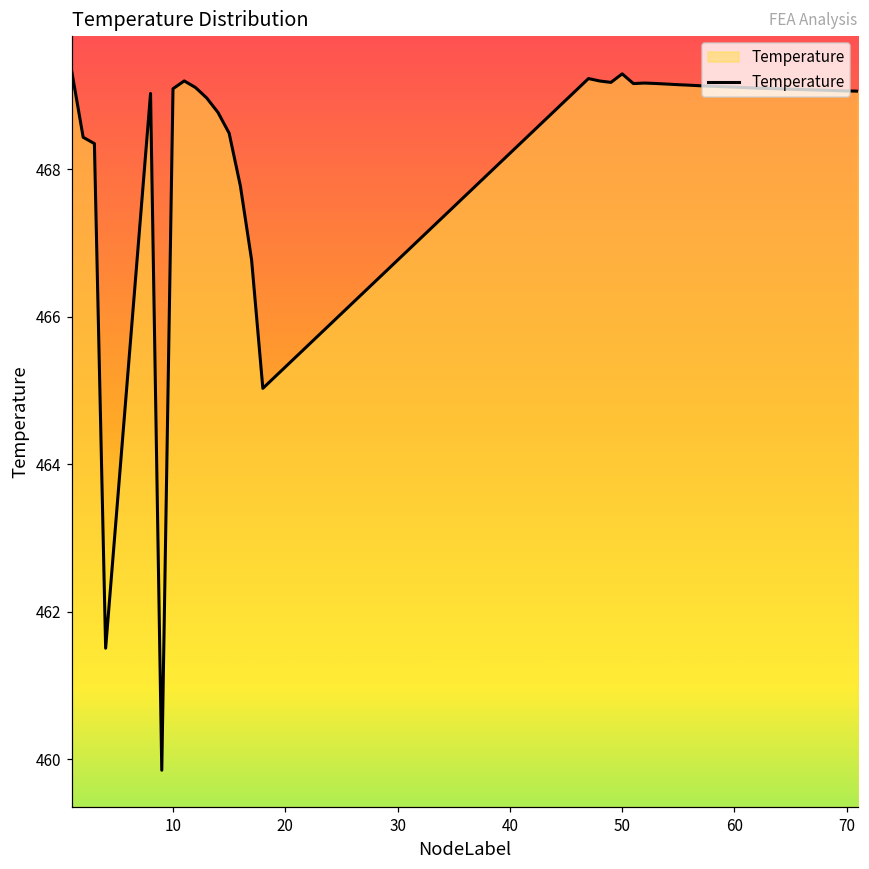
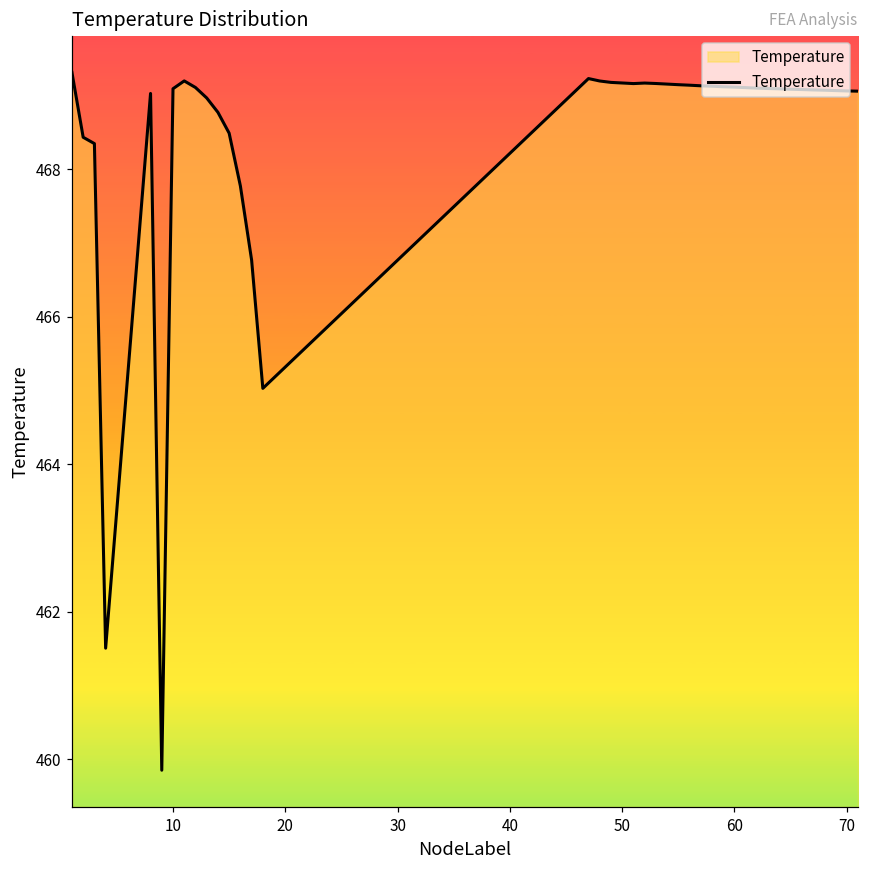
  {
    "10": 469.1,
-   "50": 469.3
+   "50": 469.2
  }
